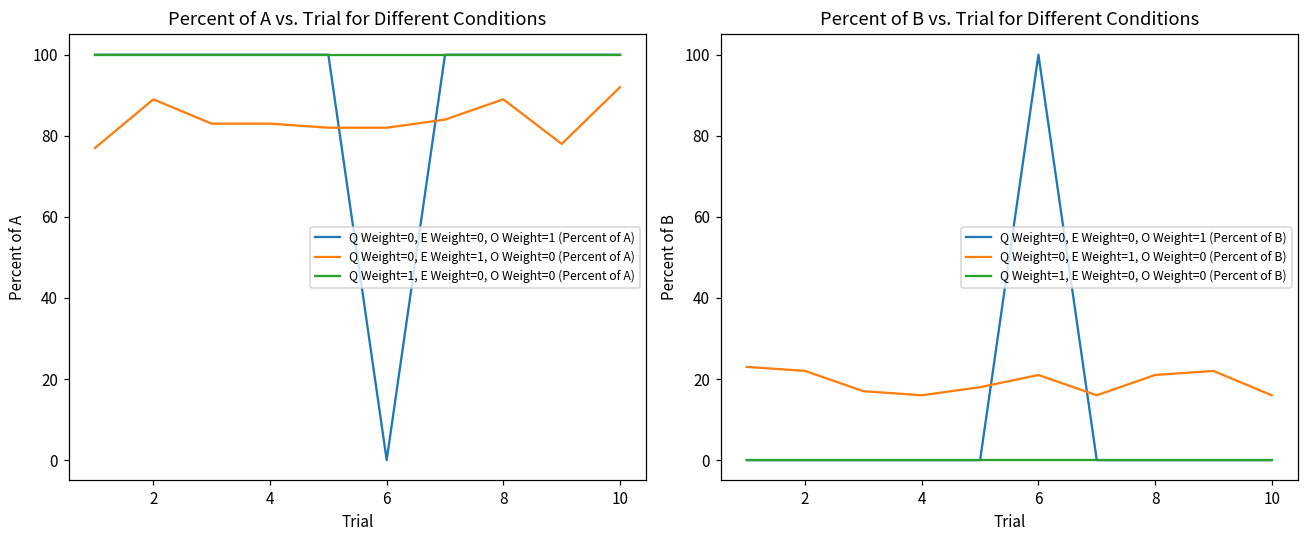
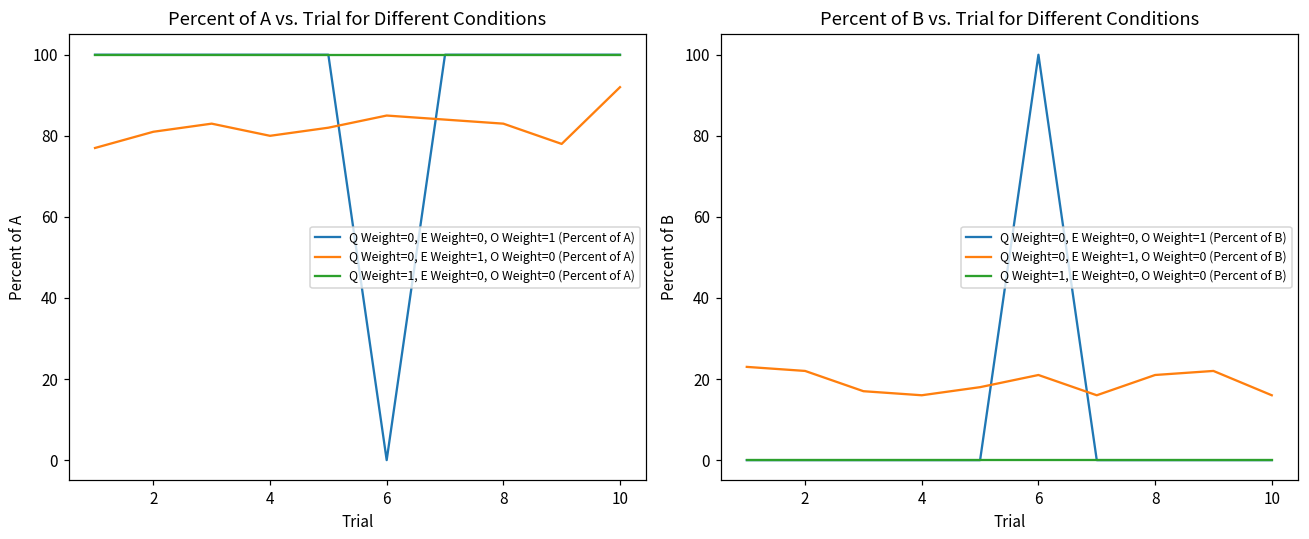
  {
    "Percent of A vs. Trial for Different Conditions": {
      "Q Weight=0, E Weight=0, O Weight=1 (Percent of A)": {
        "6": 0
      },
      "Q Weight=0, E Weight=1, O Weight=0 (Percent of A)": {
-       "2": 89,
-       "4": 83,
-       "6": 82,
-       "8": 89,
+       "2": 81,
+       "4": 80,
+       "6": 85,
+       "8": 83,
        "10": 92
      },
      "Q Weight=1, E Weight=0, O Weight=0 (Percent of A)": {
        "6": 100
      }
    },
    "Percent of B vs. Trial for Different Conditions": {
      "Q Weight=0, E Weight=0, O Weight=1 (Percent of B)": {
        "6": 100
      },
      "Q Weight=0, E Weight=1, O Weight=0 (Percent of B)": {
        "2": 22,
        "4": 16,
        "6": 21,
        "8": 21,
        "10": 16
      },
      "Q Weight=1, E Weight=0, O Weight=0 (Percent of B)": {
        "6": 0
      }
    }
  }
